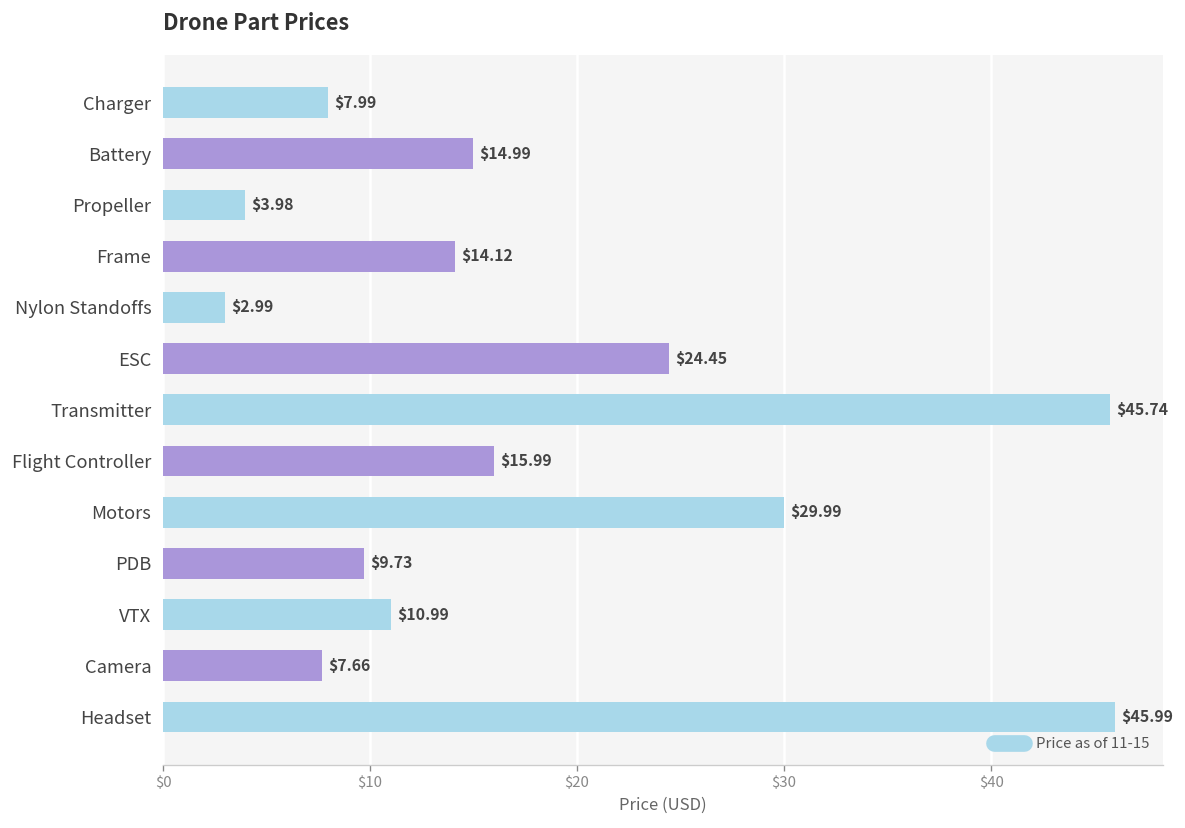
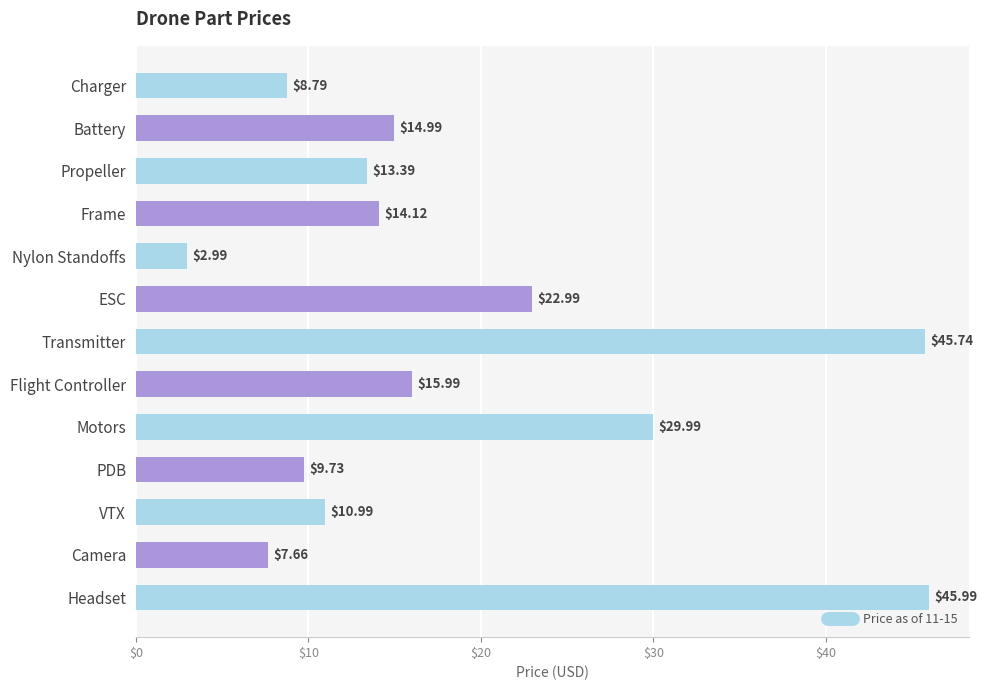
  {
-   "Charger": "$7.99",
+   "Charger": "$8.79",
    "Battery": "$14.99",
-   "Propeller": "$3.98",
+   "Propeller": "$13.39",
    "Frame": "$14.12",
    "Nylon Standoffs": "$2.99",
-   "ESC": "$24.45",
+   "ESC": "$22.99",
    "Transmitter": "$45.74",
    "Flight Controller": "$15.99",
    "Motors": "$29.99",
    "PDB": "$9.73",
    "VTX": "$10.99",
    "Camera": "$7.66",
    "Headset": "$45.99"
  }
